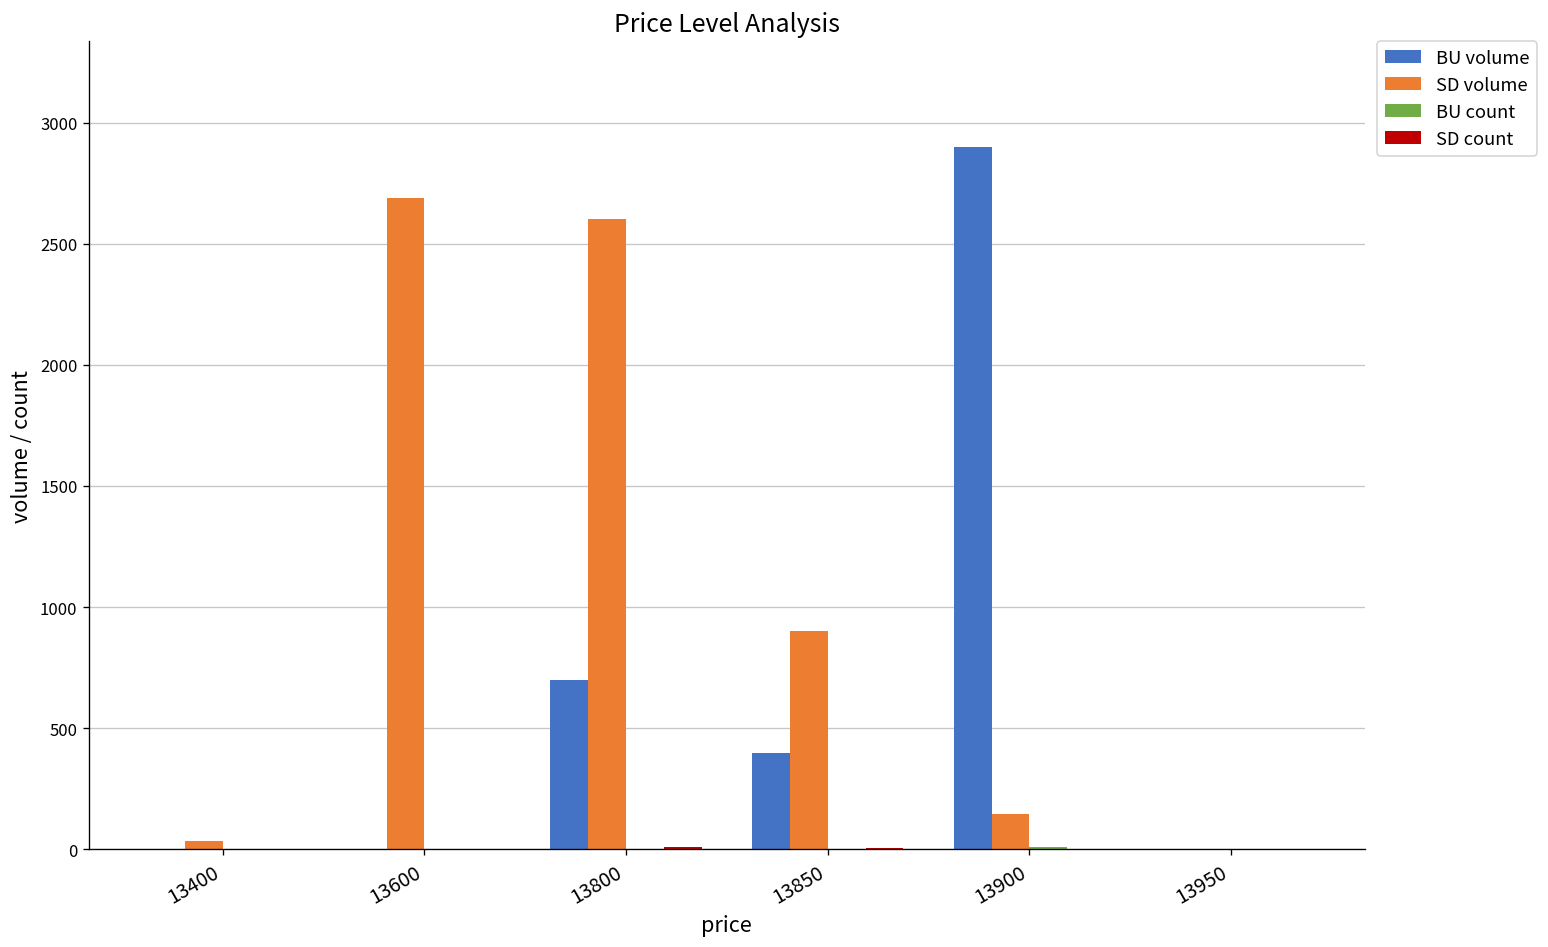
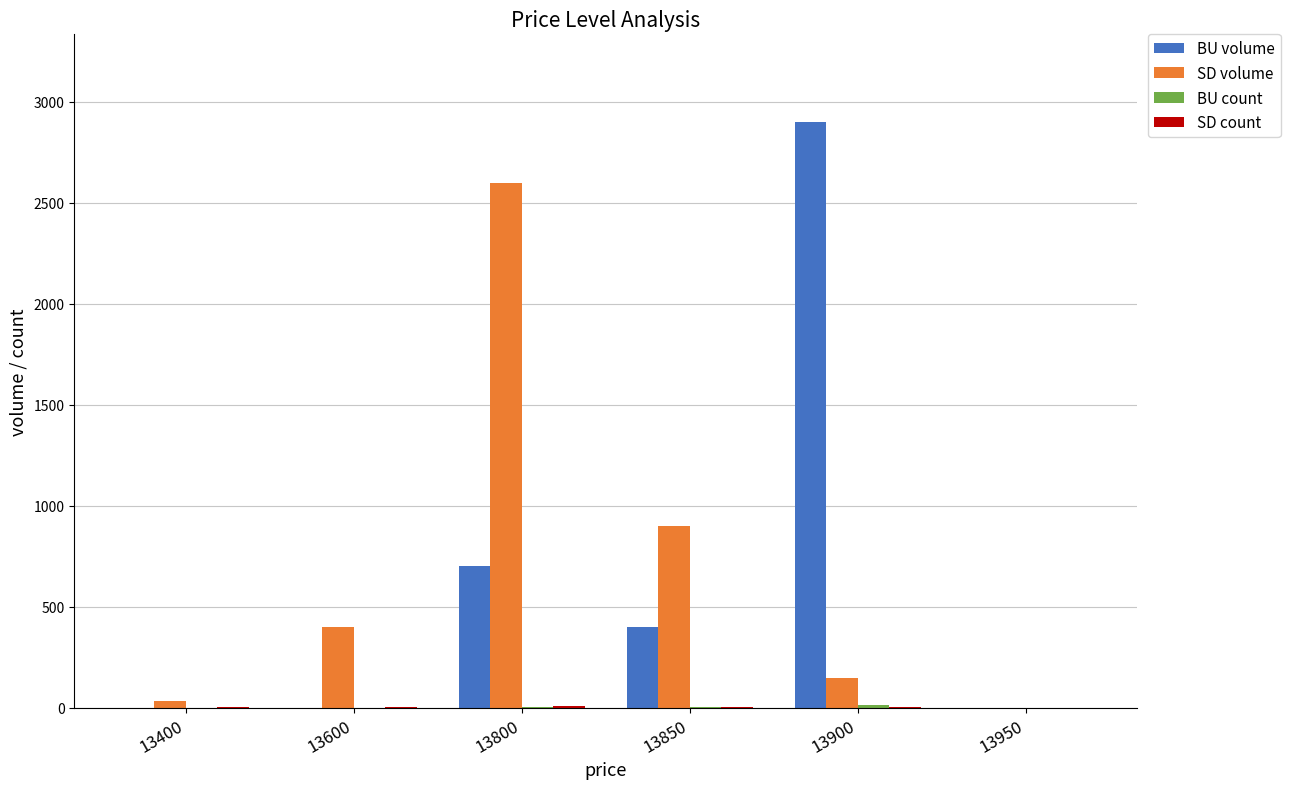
  {
    "BU volume": {
      "13400": 0,
      "13600": 0,
      "13800": 700,
      "13850": 400,
      "13900": 2900,
      "13950": 0
    },
    "SD volume": {
      "13400": 30,
-     "13600": 2690,
+     "13600": 400,
      "13800": 2600,
      "13850": 900,
      "13900": 150,
      "13950": 0
    },
    "BU count": {
      "13400": 0,
      "13600": 0,
      "13950": 0
    },
    "SD count": {
      "13950": 0
    }
  }
